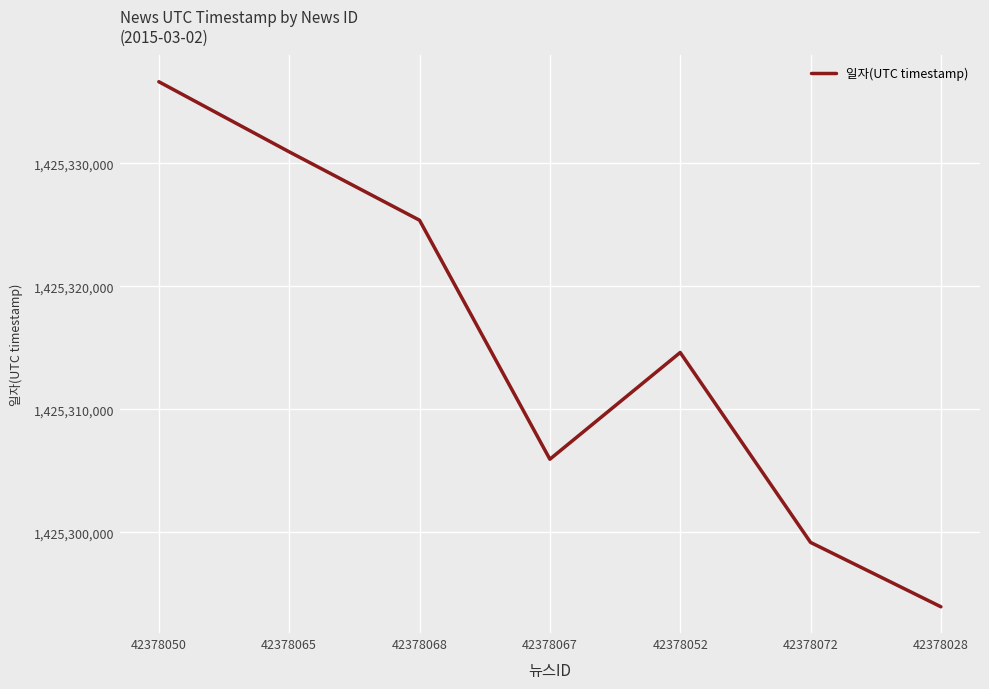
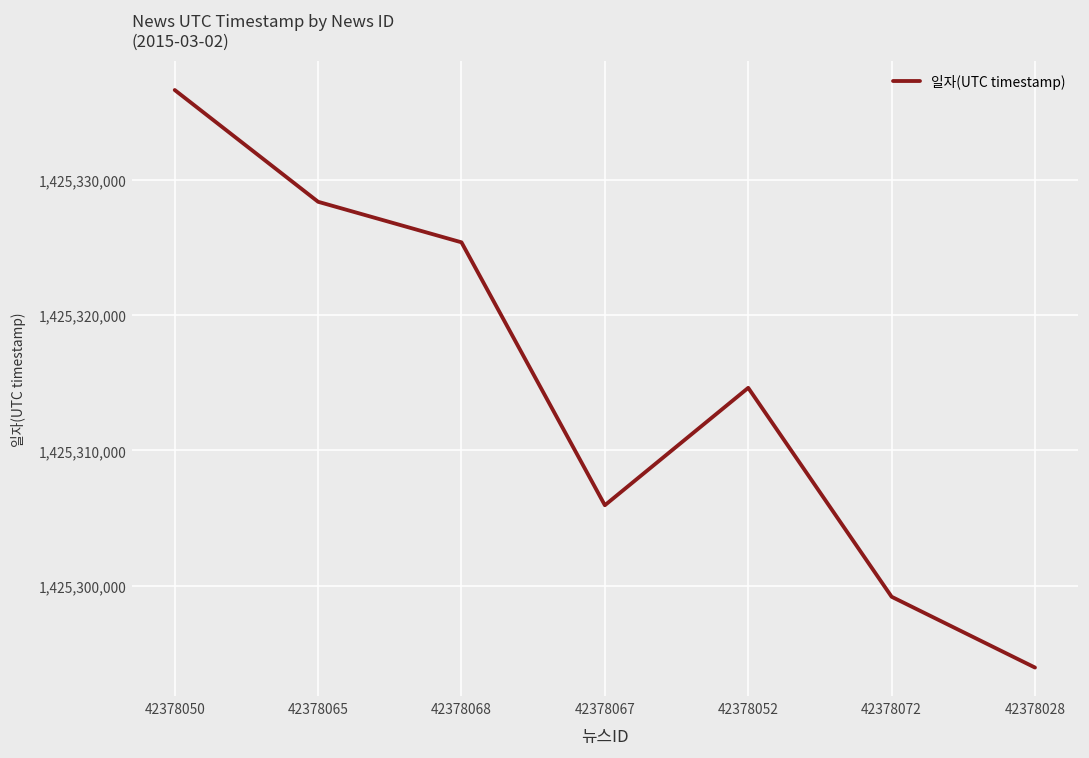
  {
    "42378050": "1,425,336,600",
-   "42378065": "1,425,330,900",
+   "42378065": "1,425,328,400",
    "42378068": "1,425,325,400",
    "42378067": "1,425,305,900",
    "42378052": "1,425,314,600",
    "42378072": "1,425,299,200",
    "42378028": "1,425,293,900"
  }
